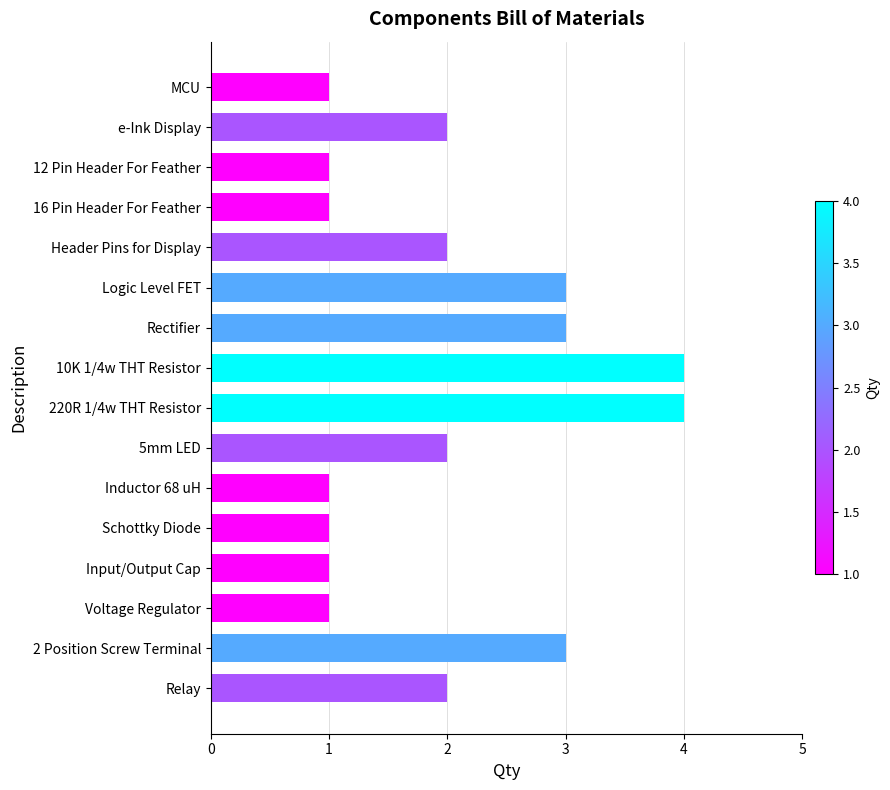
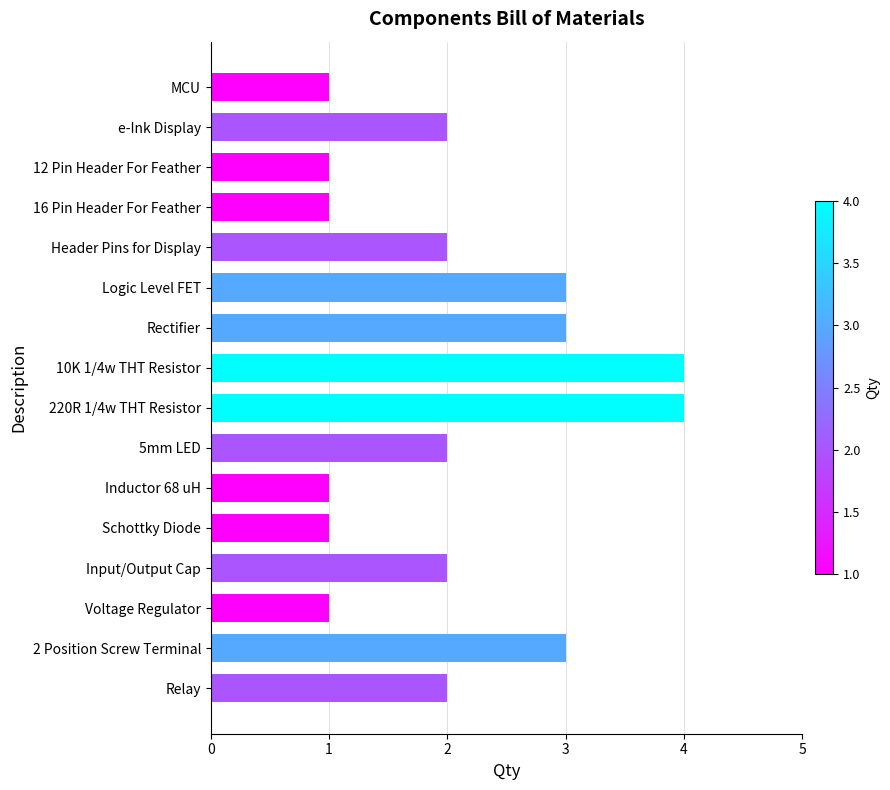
  {
    "MCU": 1,
    "e-Ink Display": 2,
    "12 Pin Header For Feather": 1,
    "16 Pin Header For Feather": 1,
    "Header Pins for Display": 2,
    "Logic Level FET": 3,
    "Rectifier": 3,
    "10K 1/4w THT Resistor": 4,
    "220R 1/4w THT Resistor": 4,
    "5mm LED": 2,
    "Inductor 68 uH": 1,
    "Schottky Diode": 1,
-   "Input/Output Cap": 1,
+   "Input/Output Cap": 2,
    "Voltage Regulator": 1,
    "2 Position Screw Terminal": 3,
    "Relay": 2
  }
